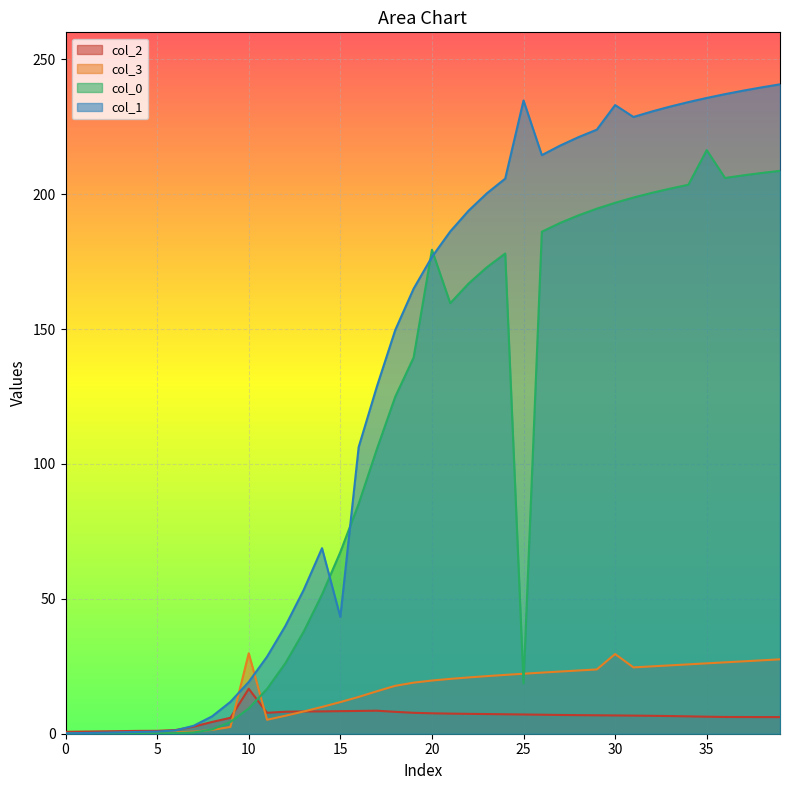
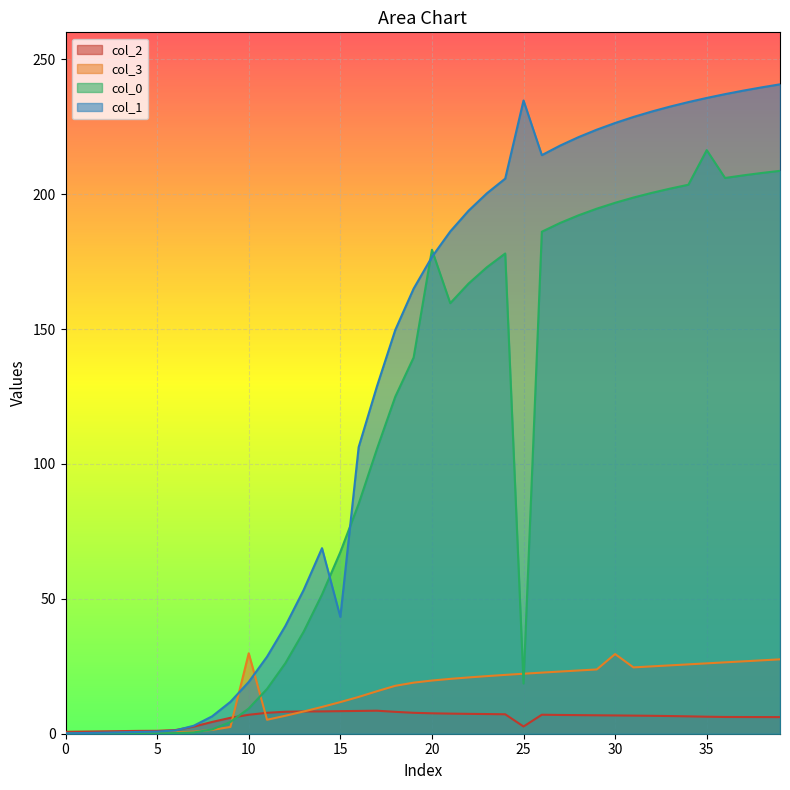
  {
    "col_2": {
-     "10": 17,
+     "10": 7,
      "15": 8,
      "20": 8,
-     "25": 7,
+     "25": 3,
      "30": 7,
      "35": 6
    },
    "col_3": {
      "10": 30,
      "15": 12,
      "20": 20,
      "25": 22,
      "30": 30,
      "35": 26
    },
    "col_0": {
      "10": 9,
      "15": 67,
      "20": 179,
      "25": 19,
      "30": 197,
      "35": 216
    },
    "col_1": {
      "10": 19,
      "15": 43,
      "20": 177,
      "25": 235,
-     "30": 233,
+     "30": 226,
      "35": 236
    }
  }
